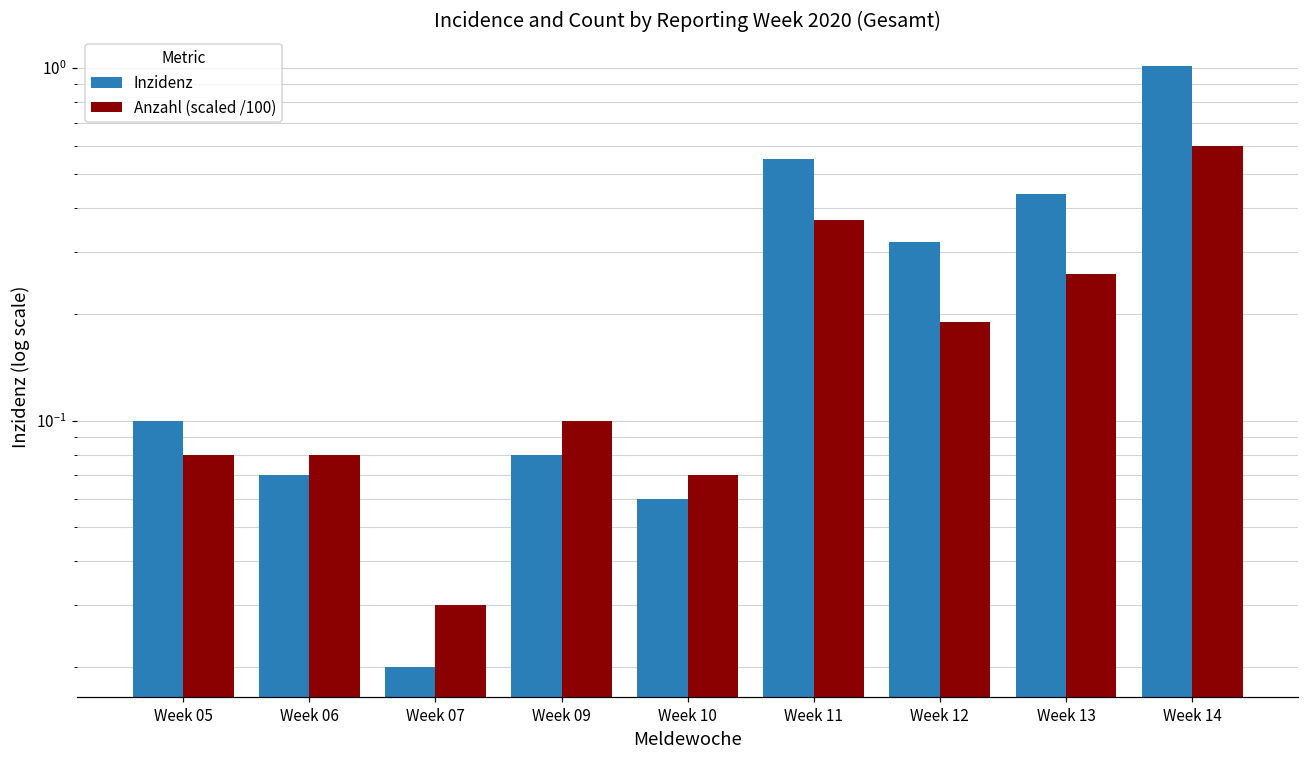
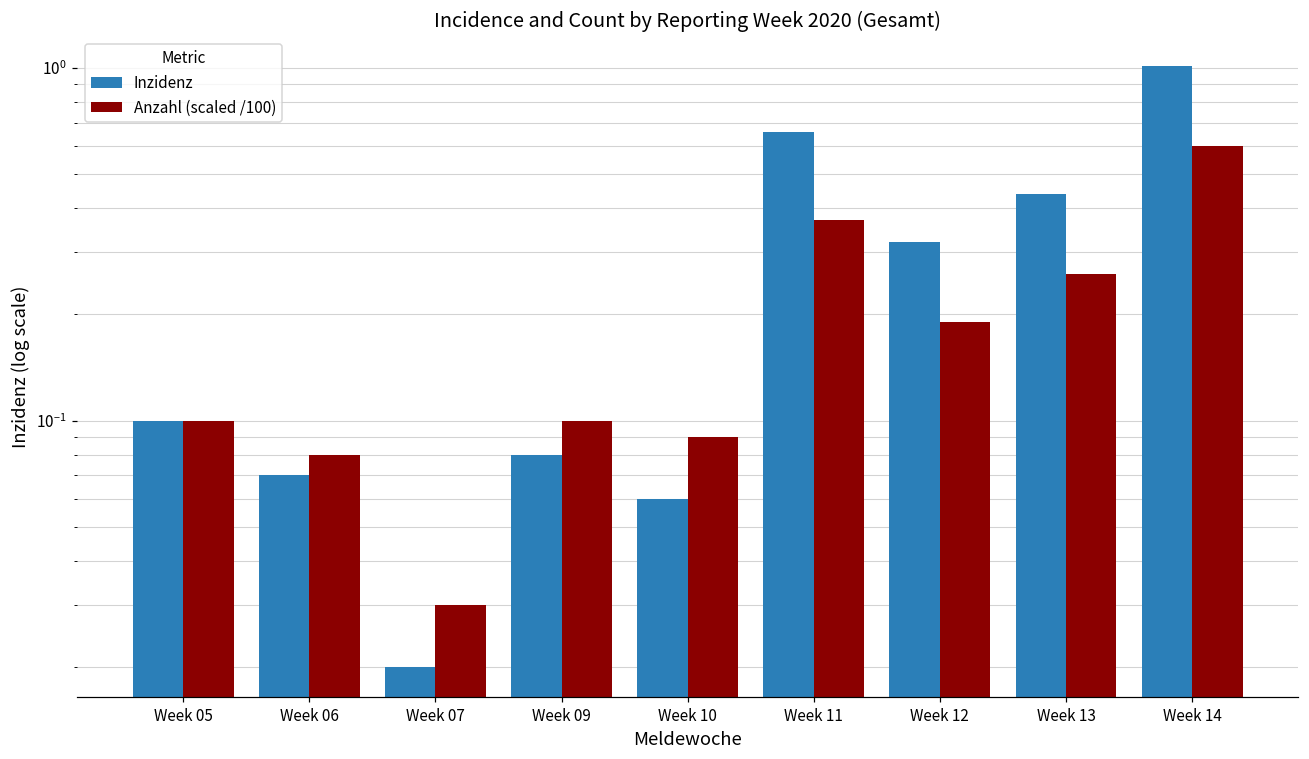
  {
    "Inzidenz": {
      "Week 05": 0.10,
      "Week 06": 0.07,
      "Week 07": 0.02,
      "Week 09": 0.08,
      "Week 10": 0.06,
-     "Week 11": 0.55,
+     "Week 11": 0.66,
      "Week 12": 0.32,
      "Week 13": 0.44,
      "Week 14": 1.01
    },
    "Anzahl (scaled /100)": {
-     "Week 05": 0.080,
+     "Week 05": 0.100,
      "Week 06": 0.080,
      "Week 07": 0.030,
      "Week 09": 0.100,
-     "Week 10": 0.070,
+     "Week 10": 0.090,
      "Week 11": 0.37,
      "Week 12": 0.19,
      "Week 13": 0.26,
      "Week 14": 0.60
    }
  }
